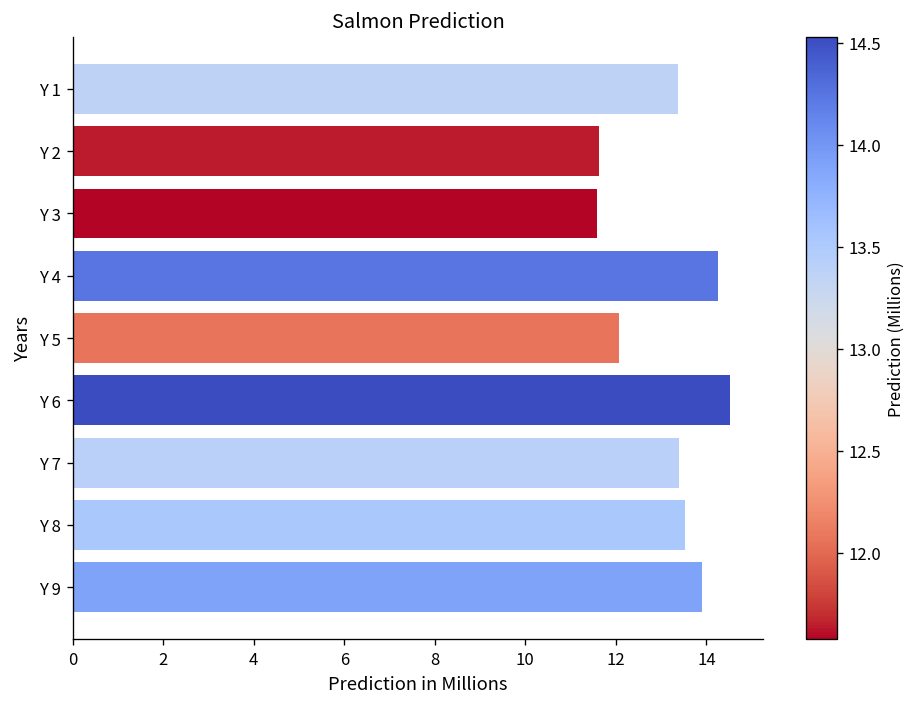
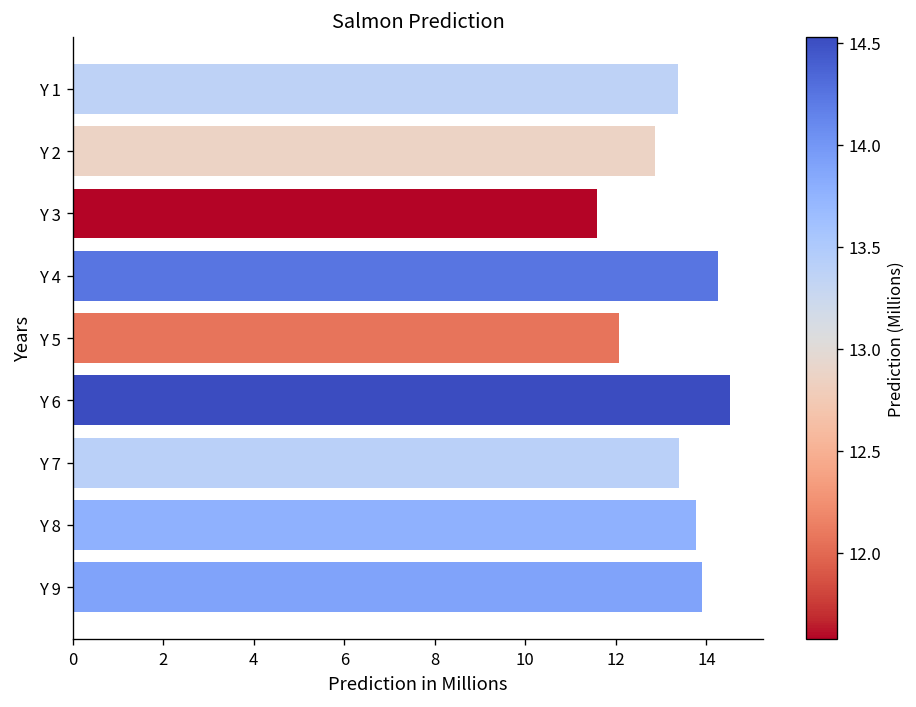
  {
    "Y 1": 13.4,
-   "Y 2": 11.6,
+   "Y 2": 12.9,
    "Y 3": 11.6,
    "Y 4": 14.3,
    "Y 5": 12.1,
    "Y 6": 14.5,
    "Y 7": 13.4,
-   "Y 8": 13.5,
+   "Y 8": 13.8,
    "Y 9": 13.9
  }
